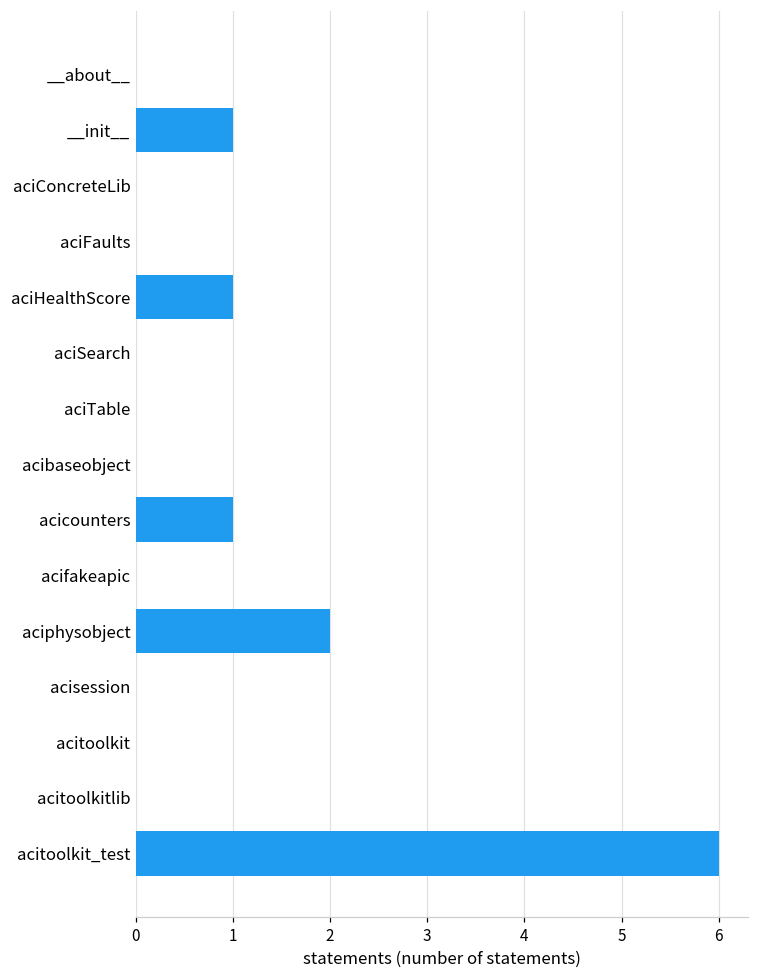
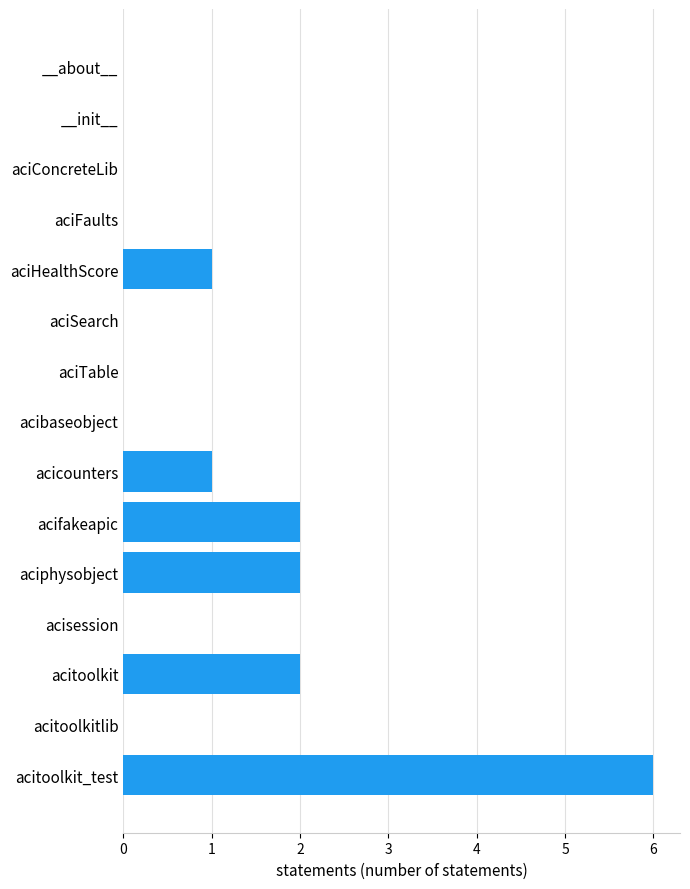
  {
    "__about__": 0,
-   "__init__": 1,
+   "__init__": 0,
    "aciConcreteLib": 0,
    "aciFaults": 0,
    "aciHealthScore": 1,
    "aciSearch": 0,
    "aciTable": 0,
    "acibaseobject": 0,
    "acicounters": 1,
-   "acifakeapic": 0,
+   "acifakeapic": 2,
    "aciphysobject": 2,
    "acisession": 0,
-   "acitoolkit": 0,
+   "acitoolkit": 2,
    "acitoolkitlib": 0,
    "acitoolkit_test": 6
  }
